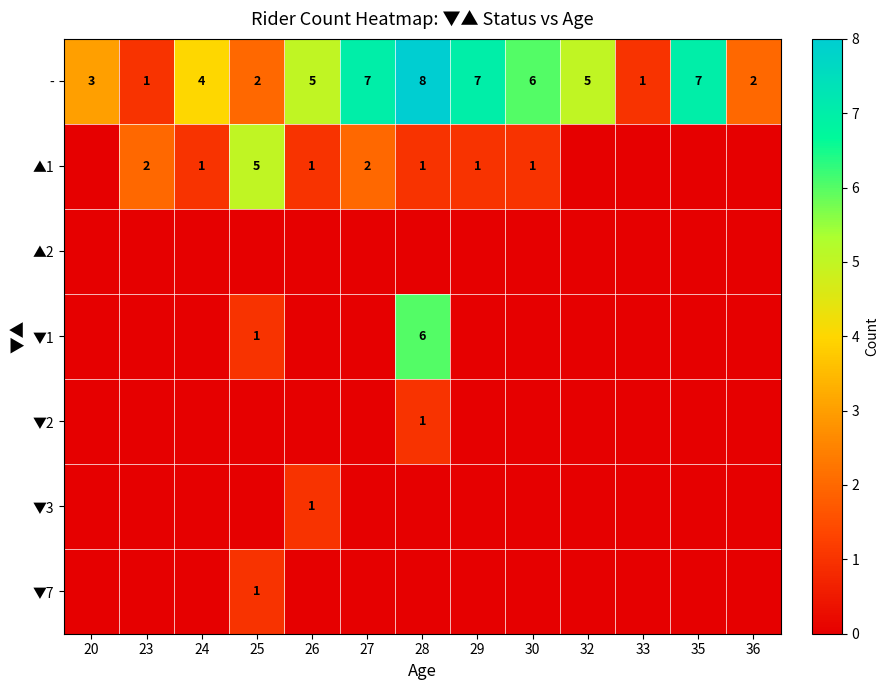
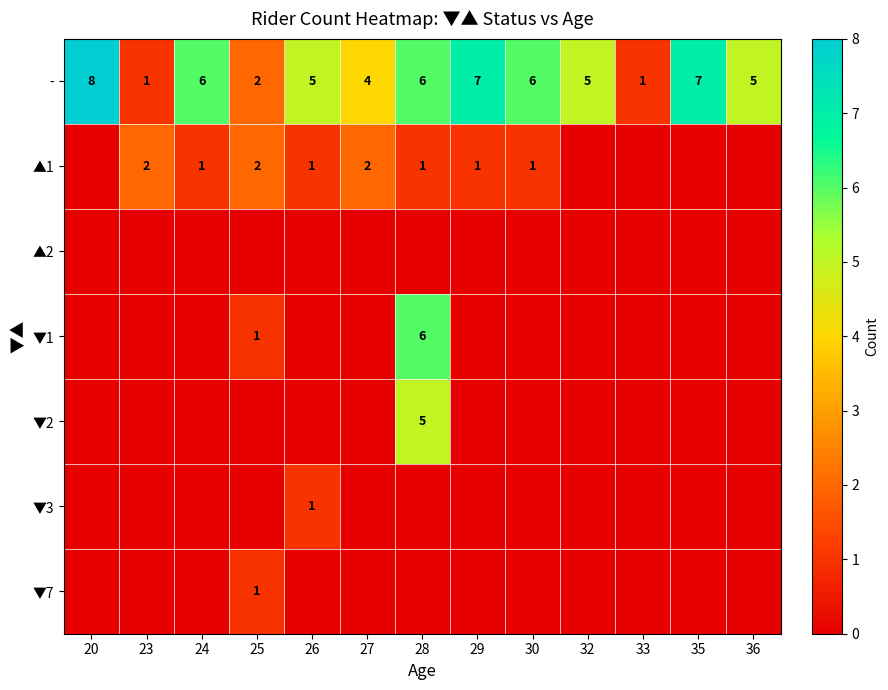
  {
    "-": {
-     "20": 3,
+     "20": 8,
      "23": 1,
-     "24": 4,
+     "24": 6,
      "25": 2,
      "26": 5,
-     "27": 7,
-     "28": 8,
+     "27": 4,
+     "28": 6,
      "29": 7,
      "30": 6,
      "32": 5,
      "33": 1,
      "35": 7,
-     "36": 2
+     "36": 5
    },
    "▲1": {
      "23": 2,
      "24": 1,
-     "25": 5,
+     "25": 2,
      "26": 1,
      "27": 2,
      "28": 1,
      "29": 1,
      "30": 1
    },
    "▼1": {
      "25": 1,
      "28": 6
    },
    "▼2": {
-     "28": 1
+     "28": 5
    },
    "▼3": {
      "26": 1
    },
    "▼7": {
      "25": 1
    }
  }
